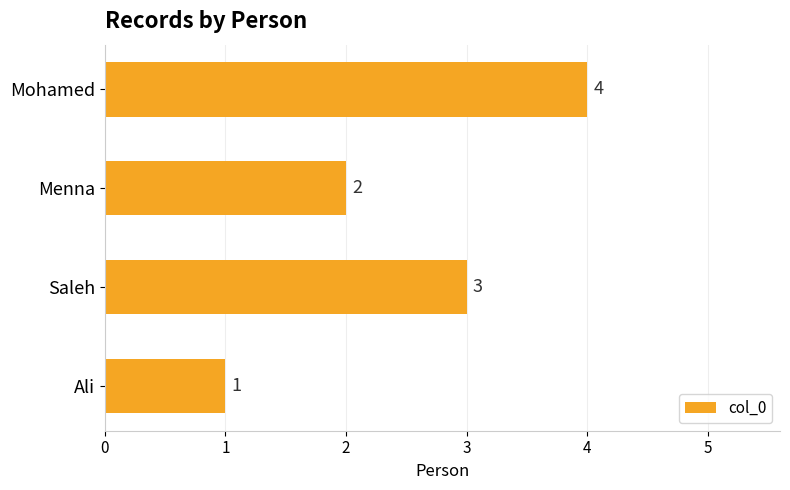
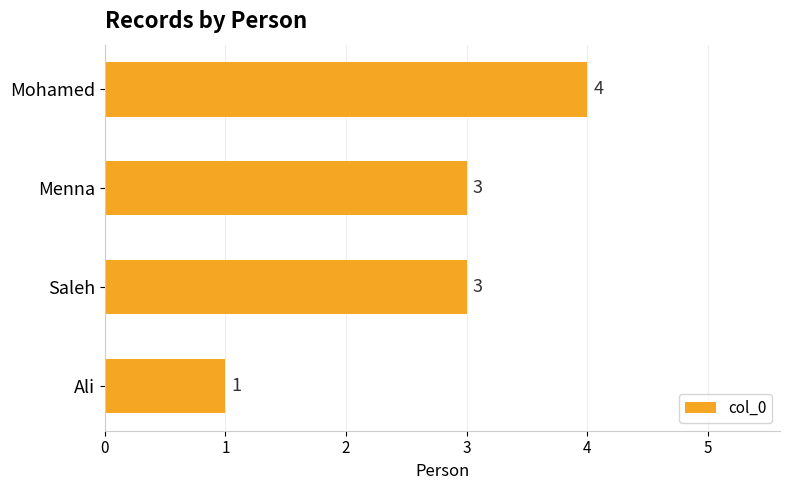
  {
    "Mohamed": 4,
-   "Menna": 2,
+   "Menna": 3,
    "Saleh": 3,
    "Ali": 1
  }
